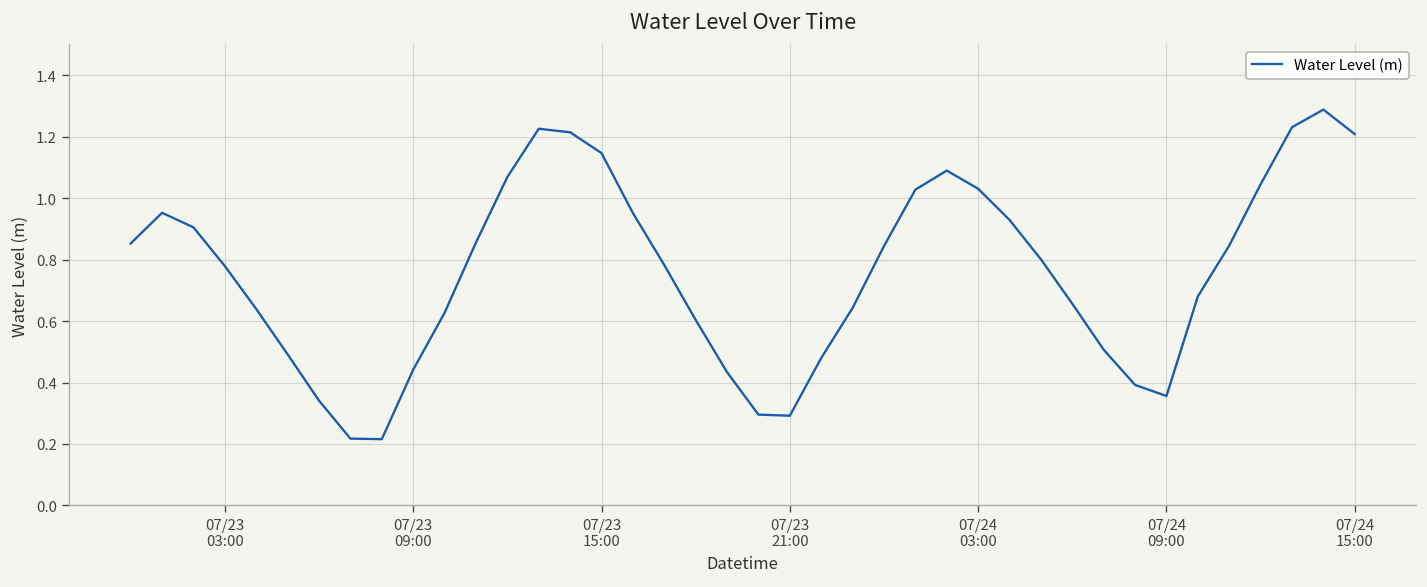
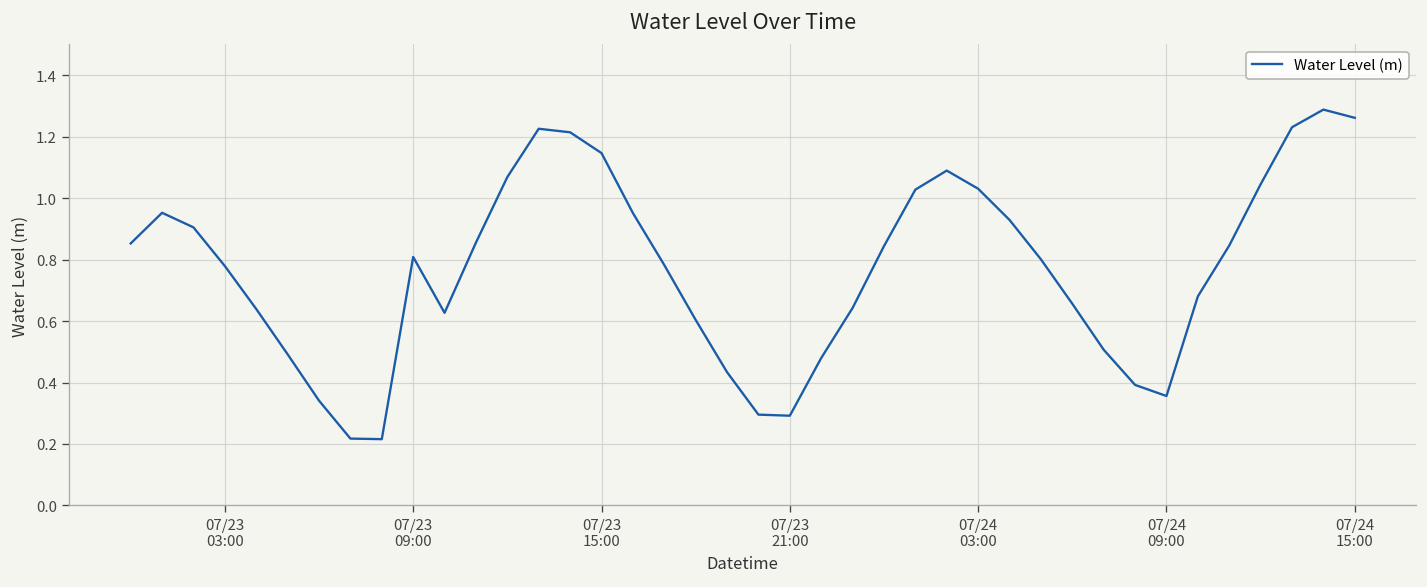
  {
    "07/23 03:00": 0.78,
-   "07/23 09:00": 0.44,
+   "07/23 09:00": 0.81,
    "07/23 15:00": 1.15,
    "07/23 21:00": 0.29,
    "07/24 03:00": 1.03,
    "07/24 09:00": 0.36,
-   "07/24 15:00": 1.21
+   "07/24 15:00": 1.26
  }
